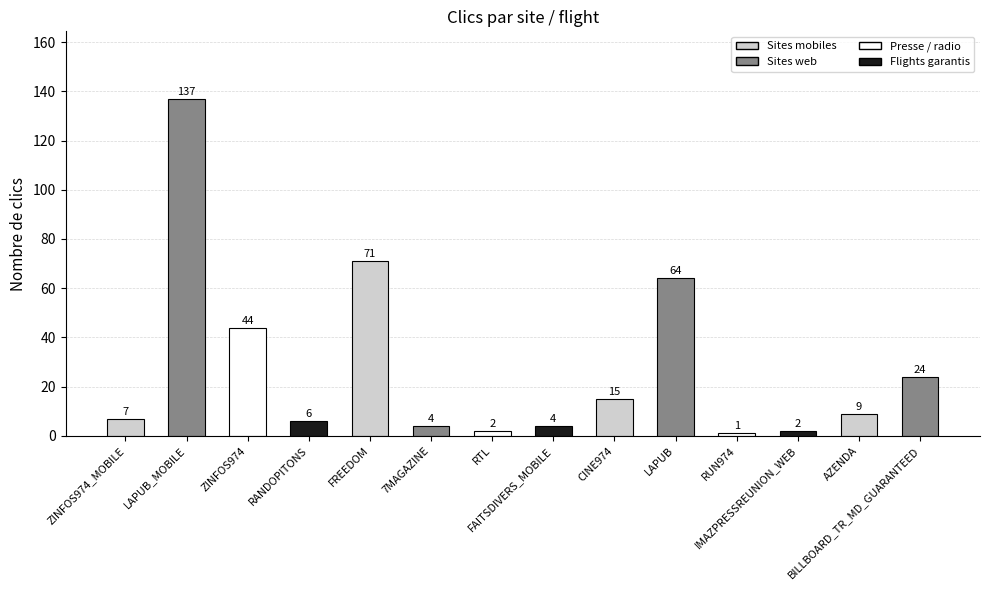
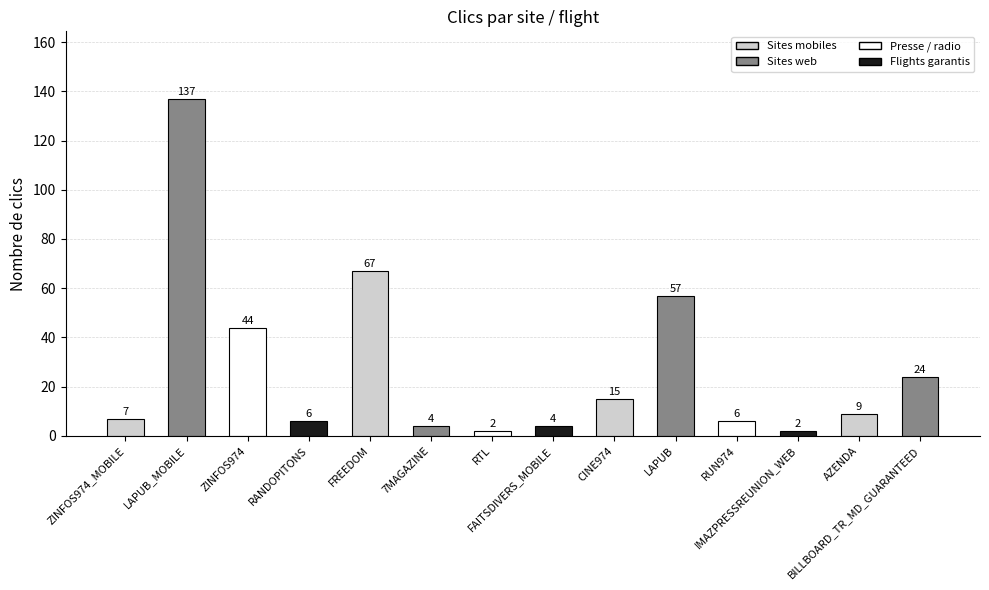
  {
    "ZINFOS974_MOBILE": 7,
    "LAPUB_MOBILE": 137,
    "ZINFOS974": 44,
    "RANDOPITONS": 6,
-   "FREEDOM": 71,
+   "FREEDOM": 67,
    "7MAGAZINE": 4,
    "RTL": 2,
    "FAITSDIVERS_MOBILE": 4,
    "CINE974": 15,
-   "LAPUB": 64,
-   "RUN974": 1,
+   "LAPUB": 57,
+   "RUN974": 6,
    "IMAZPRESSREUNION_WEB": 2,
    "AZENDA": 9,
    "BILLBOARD_TR_MD_GUARANTEED": 24
  }
